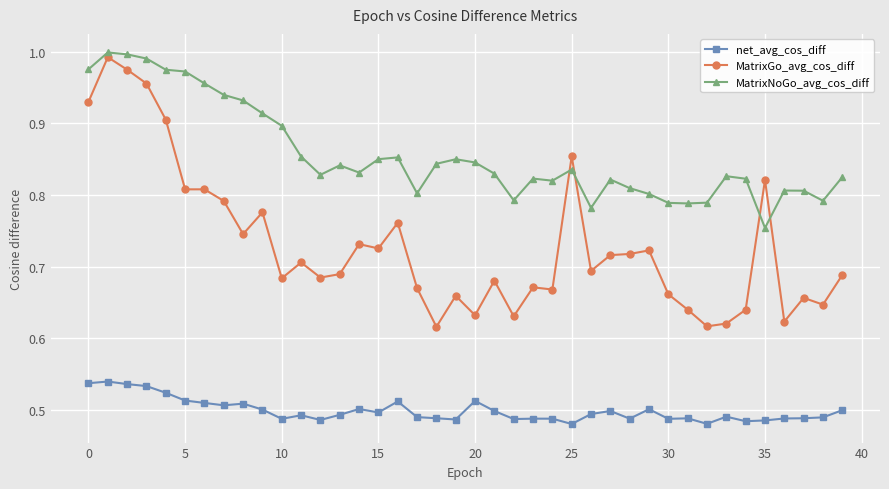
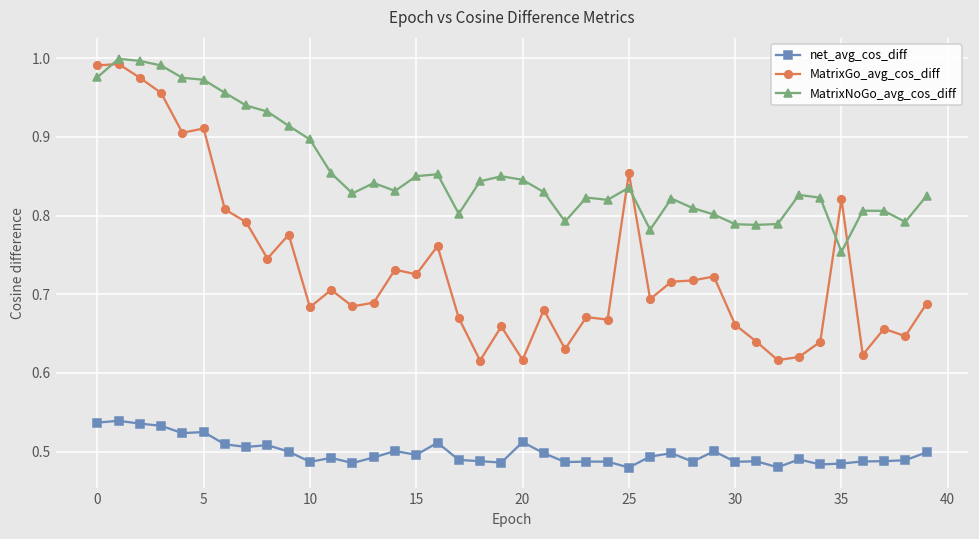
  {
    "net_avg_cos_diff": {
      "0": 0.54,
-     "5": 0.51,
+     "5": 0.52,
      "10": 0.49,
      "15": 0.50,
      "20": 0.51,
      "25": 0.48,
      "30": 0.49,
      "35": 0.48
    },
    "MatrixGo_avg_cos_diff": {
-     "0": 0.93,
-     "5": 0.81,
+     "0": 0.99,
+     "5": 0.91,
      "10": 0.68,
      "15": 0.73,
-     "20": 0.63,
+     "20": 0.62,
      "25": 0.85,
      "30": 0.66,
      "35": 0.82
    },
    "MatrixNoGo_avg_cos_diff": {
      "0": 0.98,
      "5": 0.97,
      "10": 0.90,
      "15": 0.85,
      "20": 0.85,
      "25": 0.84,
      "30": 0.79,
      "35": 0.75
    }
  }
